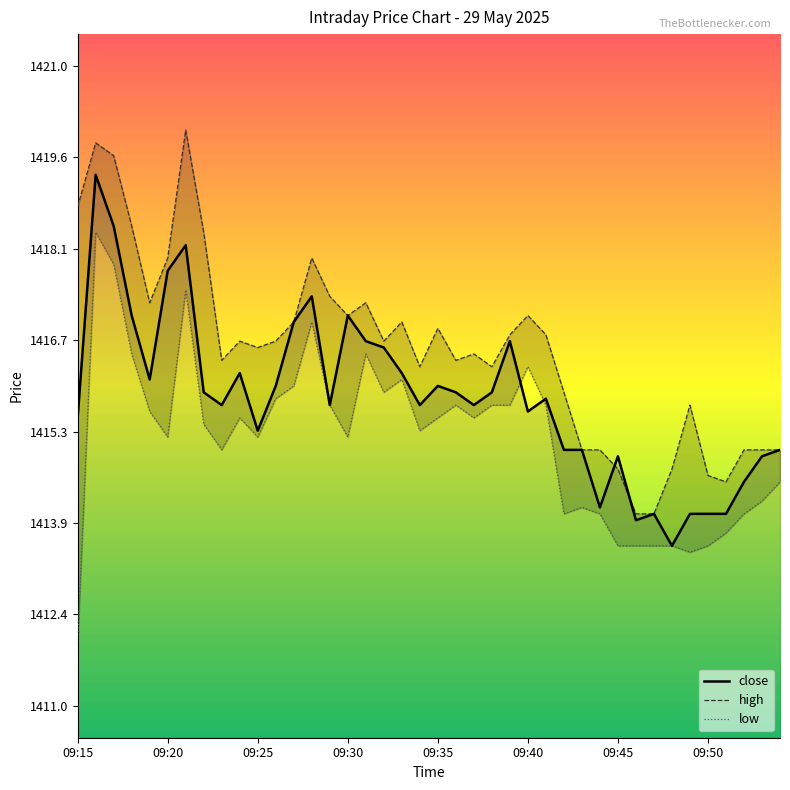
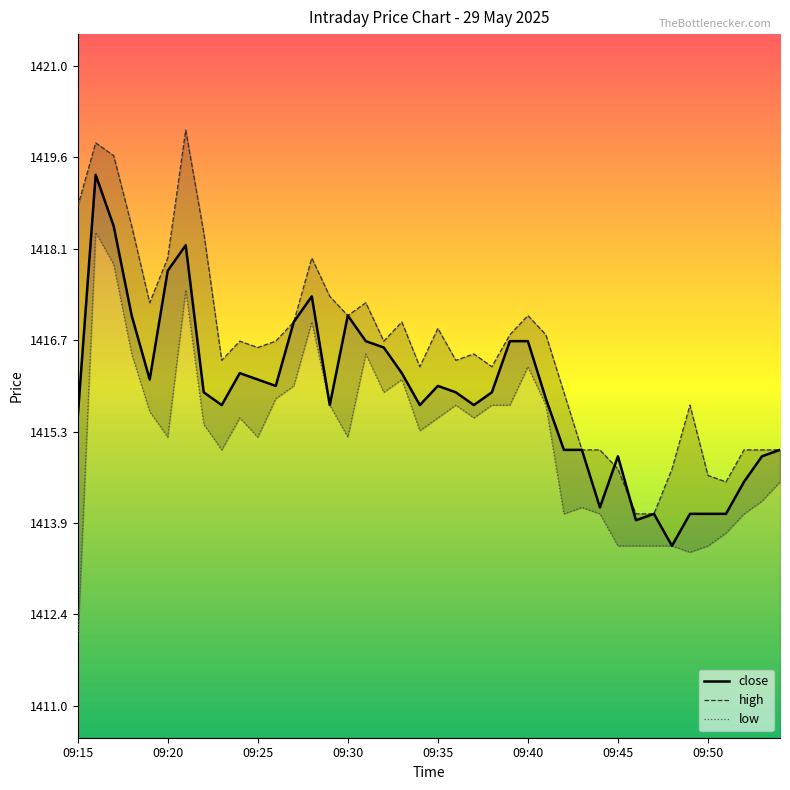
  {
    "close": {
      "09:15": 1415.5,
      "09:20": 1417.8,
-     "09:25": 1415.3,
+     "09:25": 1416.1,
      "09:35": 1416.0,
-     "09:40": 1415.6,
+     "09:40": 1416.7,
      "09:45": 1414.9,
      "09:50": 1414.0
    }
  }
